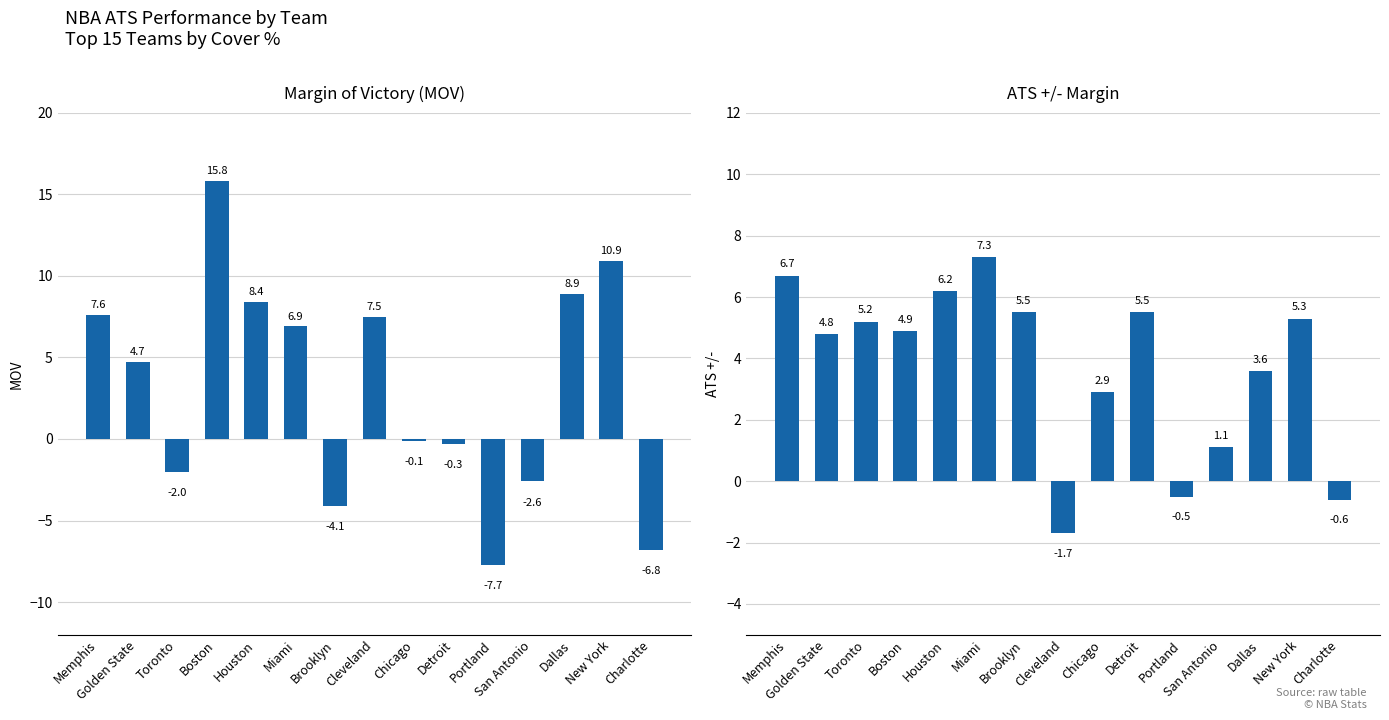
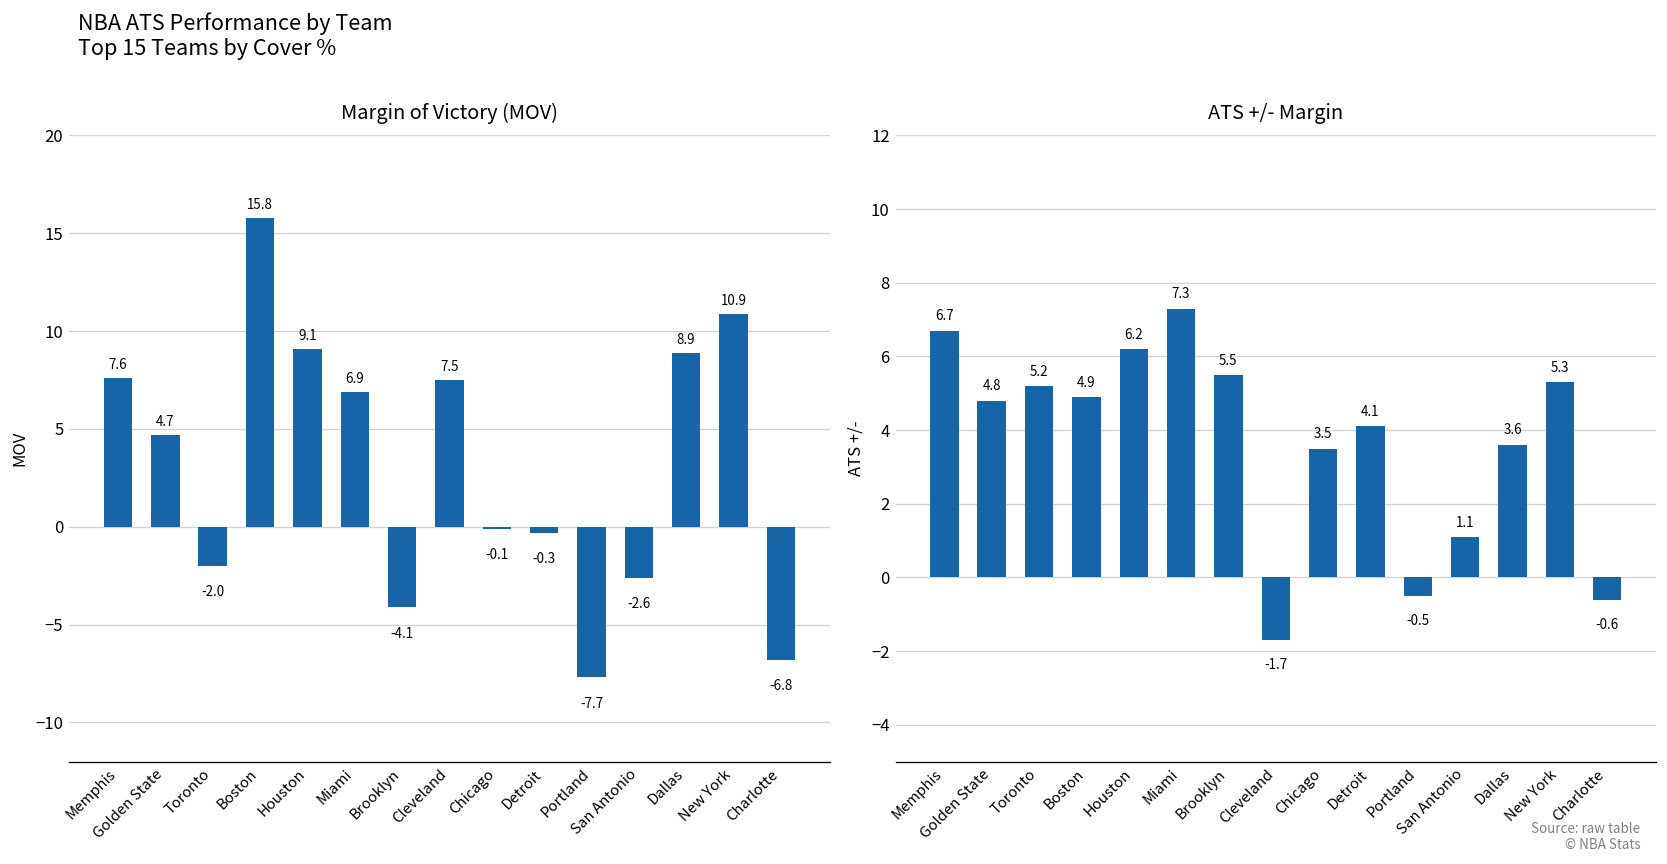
  {
    "Margin of Victory (MOV)": {
      "Memphis": 7.6,
      "Golden State": 4.7,
      "Toronto": -2.0,
      "Boston": 15.8,
-     "Houston": 8.4,
+     "Houston": 9.1,
      "Miami": 6.9,
      "Brooklyn": -4.1,
      "Cleveland": 7.5,
      "Chicago": -0.1,
      "Detroit": -0.3,
      "Portland": -7.7,
      "San Antonio": -2.6,
      "Dallas": 8.9,
      "New York": 10.9,
      "Charlotte": -6.8
    },
    "ATS +/- Margin": {
      "Memphis": 6.7,
      "Golden State": 4.8,
      "Toronto": 5.2,
      "Boston": 4.9,
      "Houston": 6.2,
      "Miami": 7.3,
      "Brooklyn": 5.5,
      "Cleveland": -1.7,
-     "Chicago": 2.9,
-     "Detroit": 5.5,
+     "Chicago": 3.5,
+     "Detroit": 4.1,
      "Portland": -0.5,
      "San Antonio": 1.1,
      "Dallas": 3.6,
      "New York": 5.3,
      "Charlotte": -0.6
    }
  }
